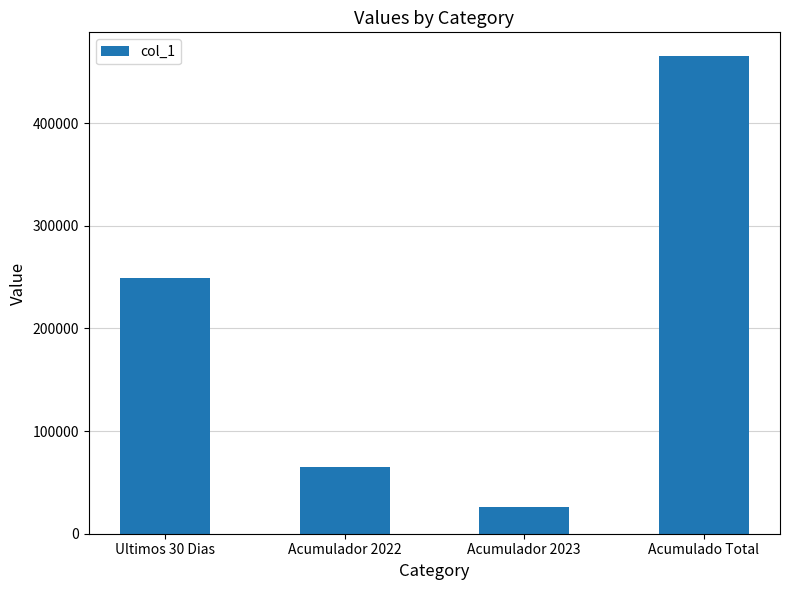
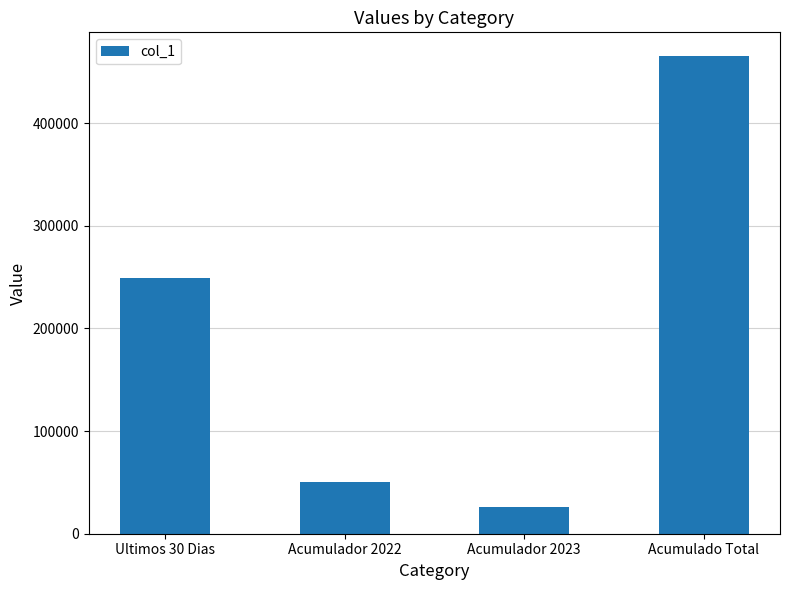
  {
    "Ultimos 30 Dias": 249000,
-   "Acumulador 2022": 65000,
+   "Acumulador 2022": 50000,
    "Acumulador 2023": 26000,
    "Acumulado Total": 465000
  }
